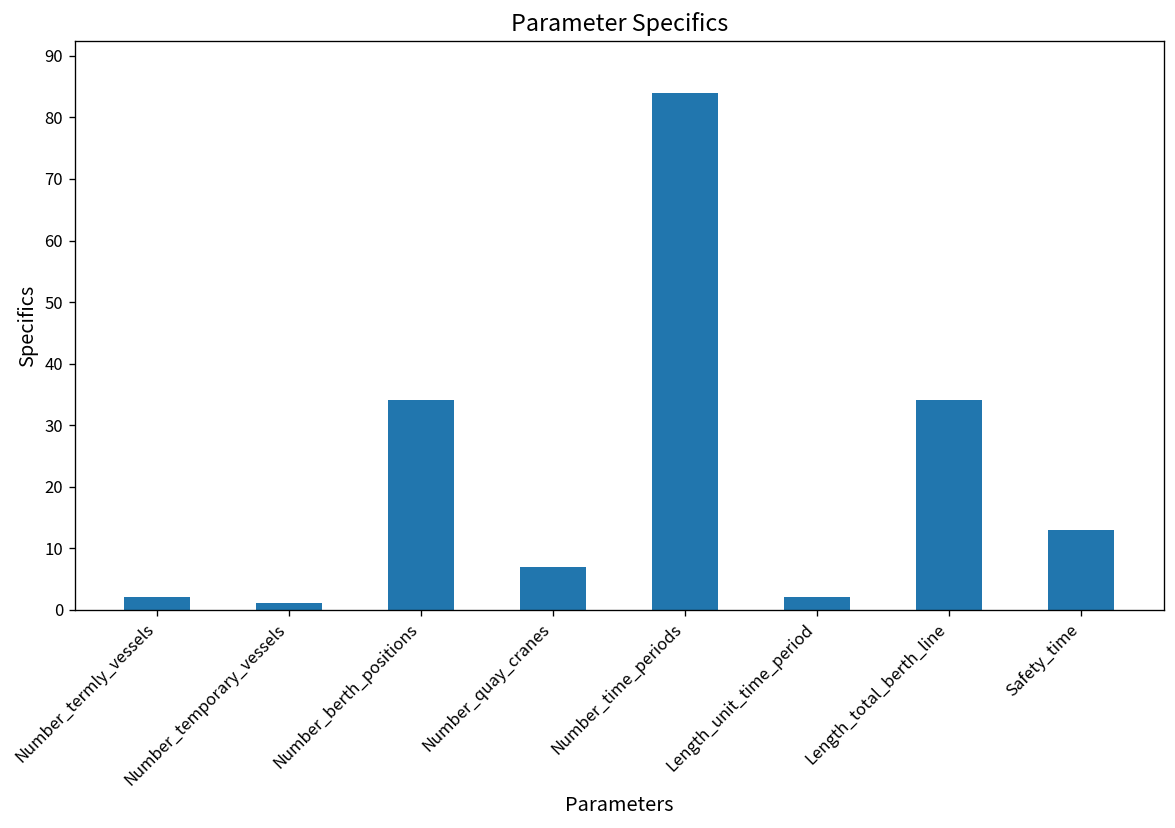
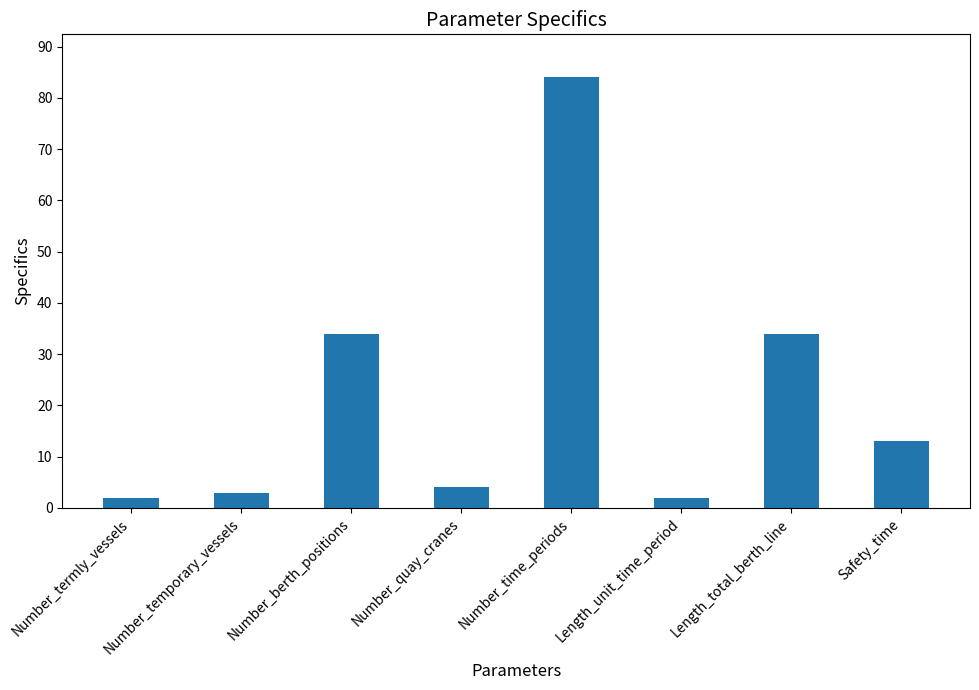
  {
    "Number_termly_vessels": 2,
-   "Number_temporary_vessels": 1,
+   "Number_temporary_vessels": 3,
    "Number_berth_positions": 34,
-   "Number_quay_cranes": 7,
+   "Number_quay_cranes": 4,
    "Number_time_periods": 84,
    "Length_unit_time_period": 2,
    "Length_total_berth_line": 34,
    "Safety_time": 13
  }
